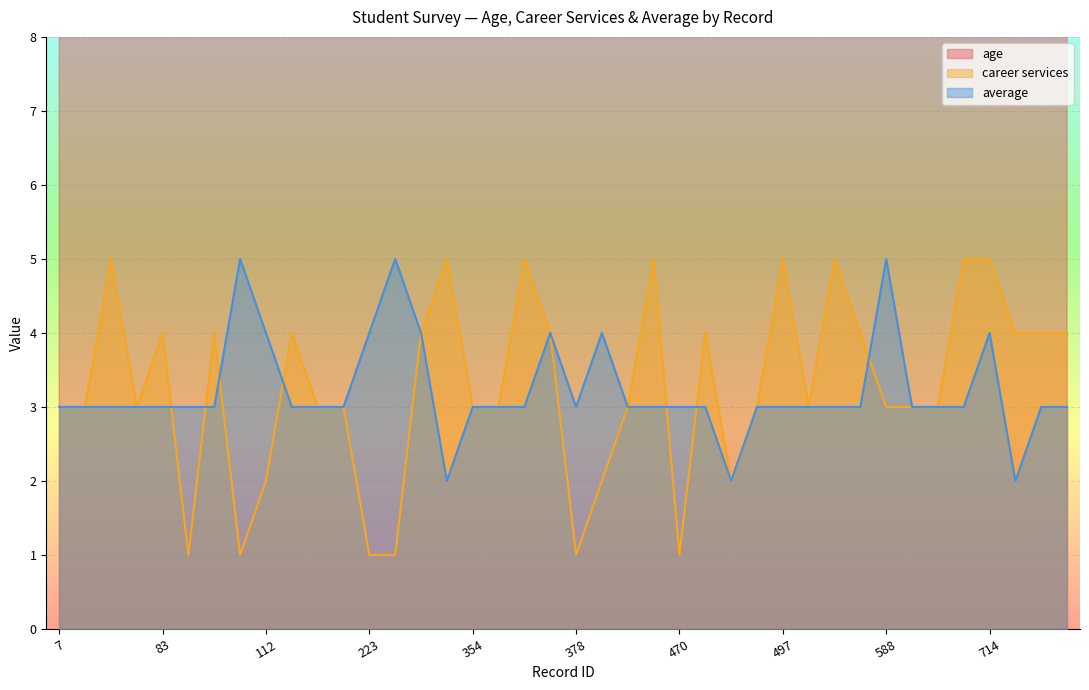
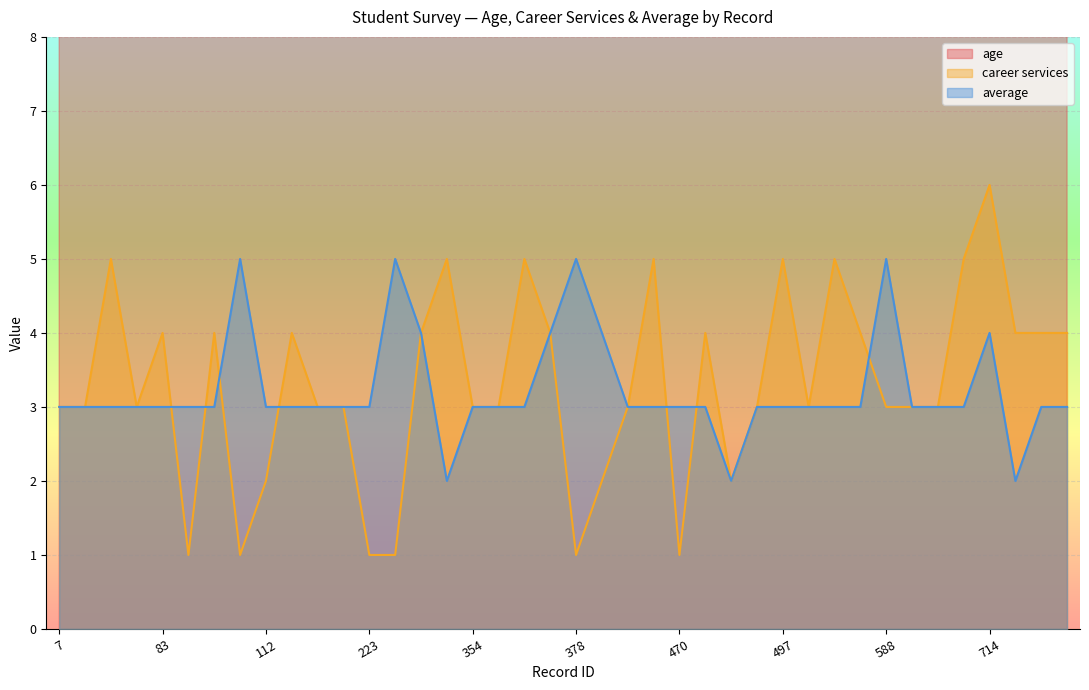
  {
    "career services": {
      "83": 4,
      "112": 2,
      "223": 1,
      "378": 1,
      "470": 1,
      "497": 5,
      "588": 3,
-     "714": 5
+     "714": 6
    },
    "average": {
      "83": 3,
-     "112": 4,
-     "223": 4,
-     "378": 3,
+     "112": 3,
+     "223": 3,
+     "378": 5,
      "470": 3,
      "497": 3,
      "588": 5,
      "714": 4
    }
  }
